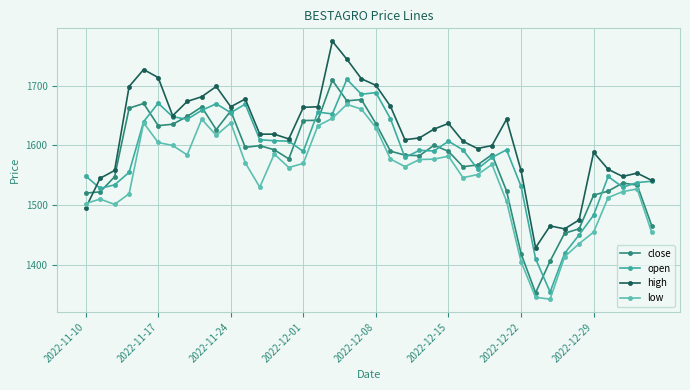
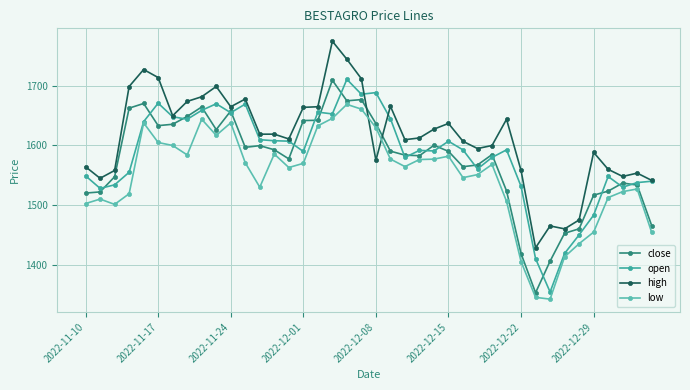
  {
    "high": {
-     "2022-11-10": 1490,
+     "2022-11-10": 1560,
      "2022-11-17": 1710,
      "2022-11-24": 1670,
      "2022-12-01": 1660,
-     "2022-12-08": 1700,
+     "2022-12-08": 1580,
      "2022-12-15": 1640,
      "2022-12-22": 1560,
      "2022-12-29": 1590
    }
  }
